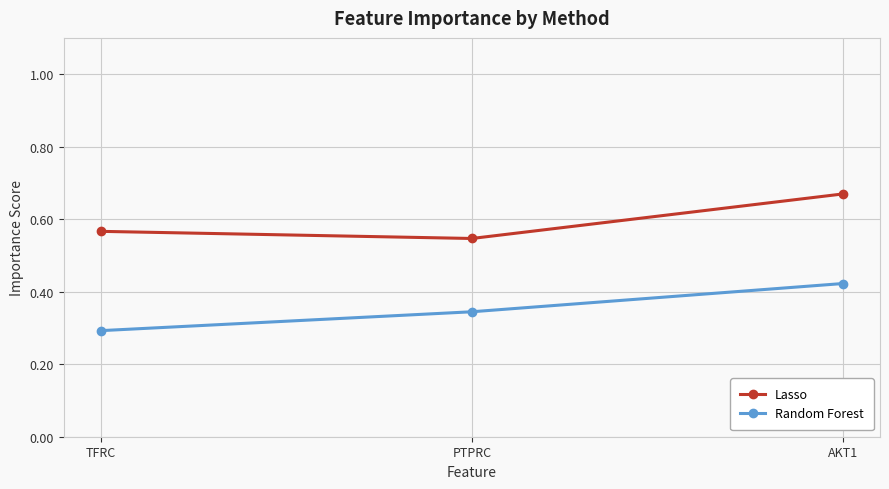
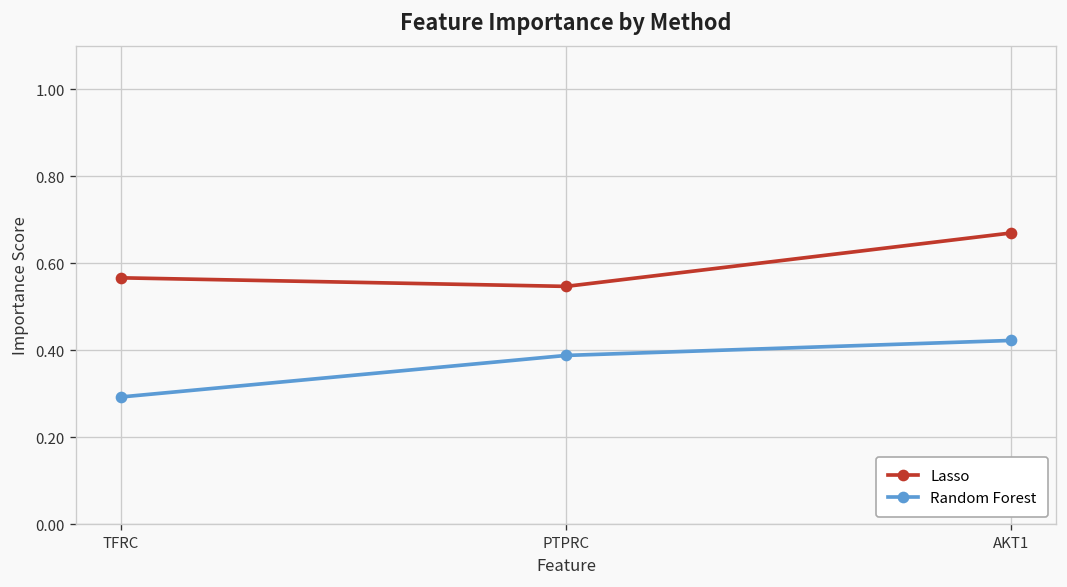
  {
    "Lasso": {
      "TFRC": 0.57,
      "PTPRC": 0.55,
      "AKT1": 0.67
    },
    "Random Forest": {
      "TFRC": 0.29,
-     "PTPRC": 0.34,
+     "PTPRC": 0.39,
      "AKT1": 0.42
    }
  }
